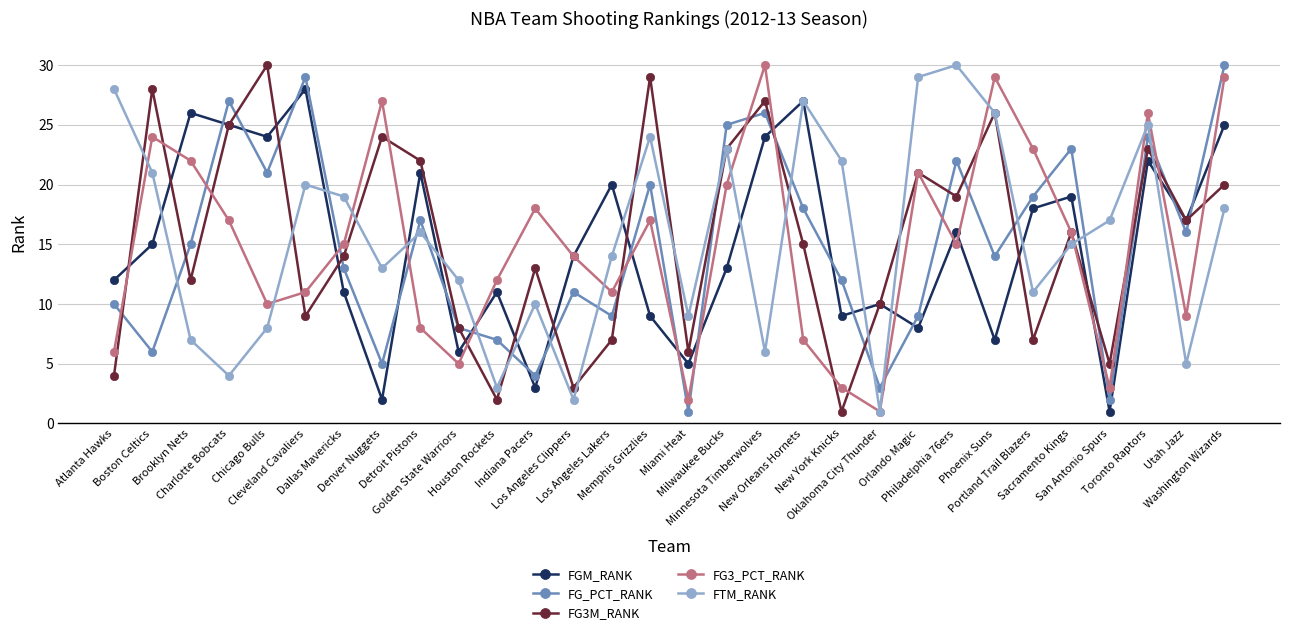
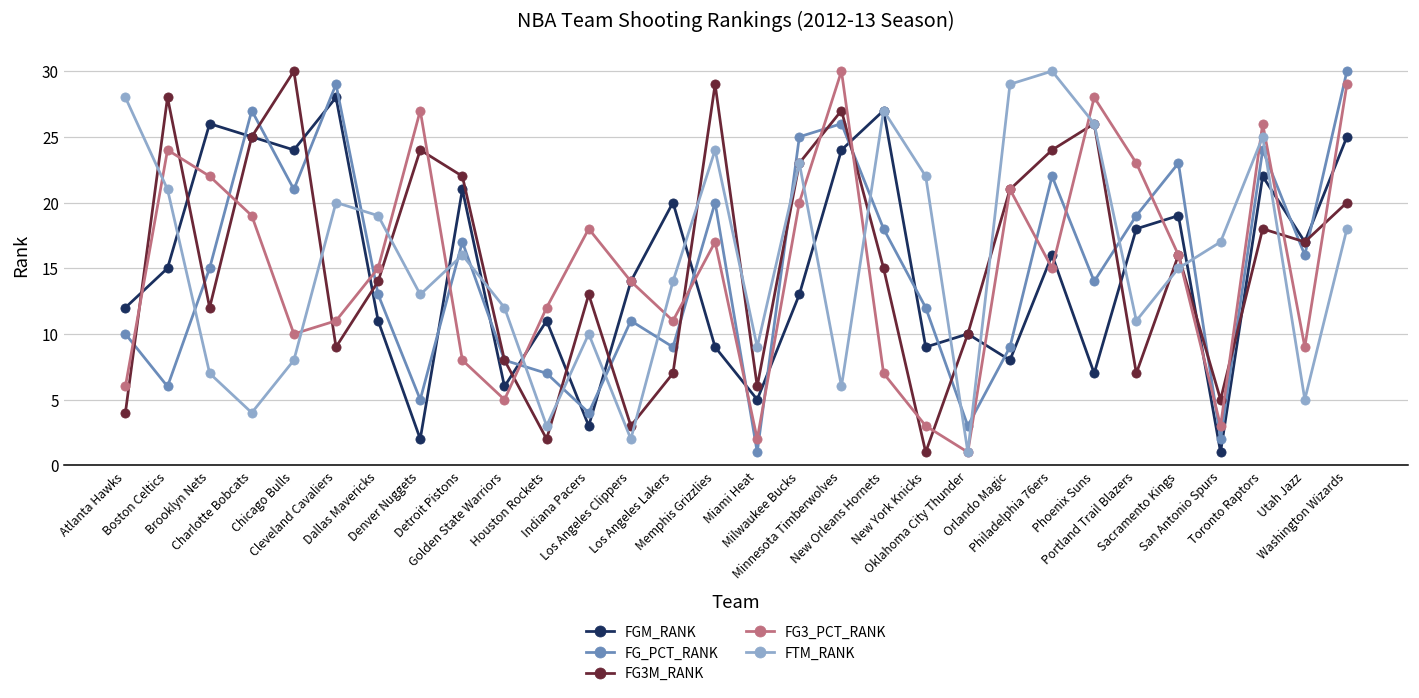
  {
    "FGM_RANK": {
      "Atlanta Hawks": 12,
      "Boston Celtics": 15,
      "Brooklyn Nets": 26,
      "Chicago Bulls": 24,
      "Cleveland Cavaliers": 28,
      "Dallas Mavericks": 11,
      "Denver Nuggets": 2,
      "Detroit Pistons": 21,
      "Golden State Warriors": 6,
      "Houston Rockets": 11,
      "Indiana Pacers": 3,
      "Los Angeles Lakers": 20,
      "Memphis Grizzlies": 9,
      "Miami Heat": 5,
      "Milwaukee Bucks": 13,
      "Minnesota Timberwolves": 24,
      "New York Knicks": 9,
      "Orlando Magic": 8,
      "Philadelphia 76ers": 16,
      "Phoenix Suns": 7,
      "Portland Trail Blazers": 18,
      "Sacramento Kings": 19,
      "San Antonio Spurs": 1,
      "Toronto Raptors": 22,
      "Washington Wizards": 25
    },
    "FG3M_RANK": {
      "Atlanta Hawks": 4,
      "Boston Celtics": 28,
      "Brooklyn Nets": 12,
      "Chicago Bulls": 30,
      "Cleveland Cavaliers": 9,
      "Dallas Mavericks": 14,
      "Denver Nuggets": 24,
      "Detroit Pistons": 22,
      "Houston Rockets": 2,
      "Indiana Pacers": 13,
      "Los Angeles Clippers": 3,
      "Los Angeles Lakers": 7,
      "Memphis Grizzlies": 29,
      "Miami Heat": 6,
      "Minnesota Timberwolves": 27,
      "New Orleans Hornets": 15,
      "New York Knicks": 1,
-     "Philadelphia 76ers": 19,
+     "Philadelphia 76ers": 24,
      "Portland Trail Blazers": 7,
      "San Antonio Spurs": 5,
-     "Toronto Raptors": 23,
+     "Toronto Raptors": 18,
      "Washington Wizards": 20
    },
    "FG3_PCT_RANK": {
      "Atlanta Hawks": 6,
      "Boston Celtics": 24,
      "Brooklyn Nets": 22,
-     "Charlotte Bobcats": 17,
+     "Charlotte Bobcats": 19,
      "Chicago Bulls": 10,
      "Cleveland Cavaliers": 11,
      "Dallas Mavericks": 15,
      "Denver Nuggets": 27,
      "Detroit Pistons": 8,
      "Golden State Warriors": 5,
      "Houston Rockets": 12,
      "Indiana Pacers": 18,
      "Los Angeles Lakers": 11,
      "Memphis Grizzlies": 17,
      "Miami Heat": 2,
      "Milwaukee Bucks": 20,
      "Minnesota Timberwolves": 30,
      "New Orleans Hornets": 7,
      "New York Knicks": 3,
      "Philadelphia 76ers": 15,
-     "Phoenix Suns": 29,
+     "Phoenix Suns": 28,
      "Portland Trail Blazers": 23,
      "San Antonio Spurs": 3,
      "Toronto Raptors": 26,
      "Utah Jazz": 9,
      "Washington Wizards": 29
    }
  }
